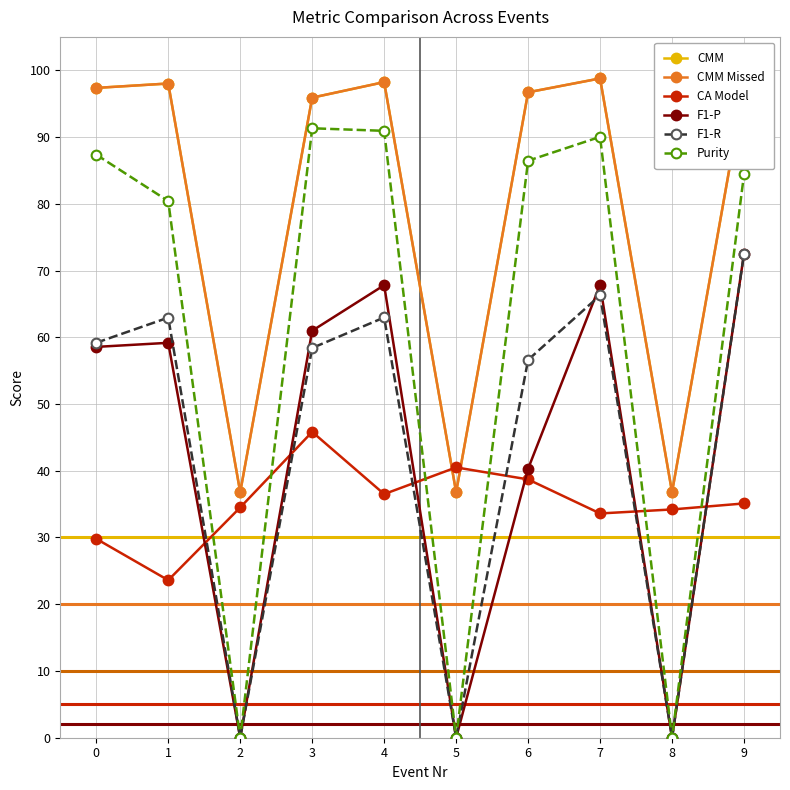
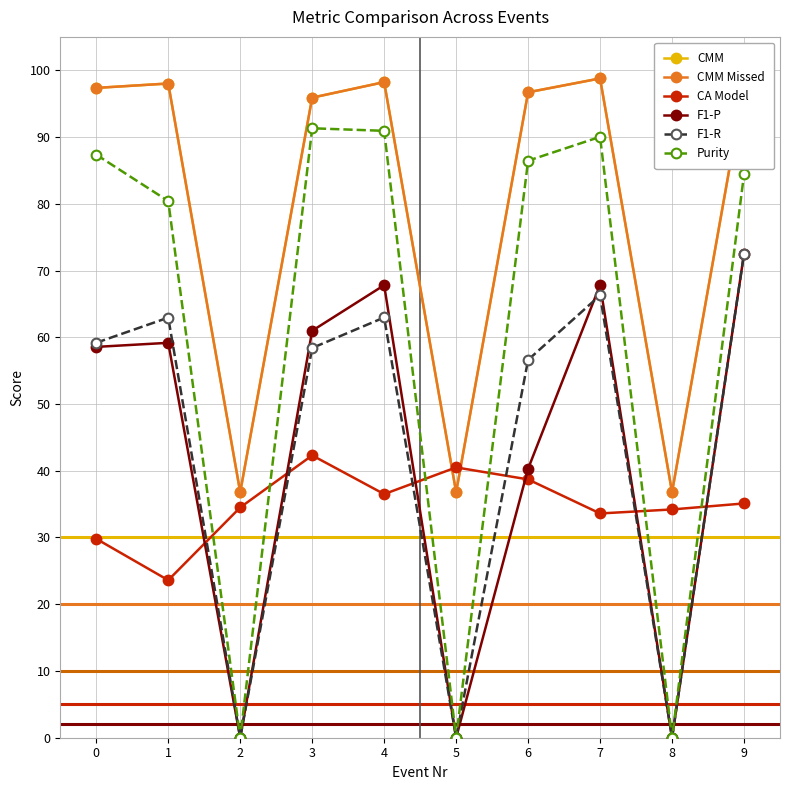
  {
    "CMM Missed": {
      "0": 97,
      "1": 98,
      "2": 37,
      "3": 96,
      "4": 98,
      "5": 37,
      "6": 97,
      "7": 99,
      "8": 37
    },
    "CA Model": {
      "0": 30,
      "1": 24,
      "2": 35,
-     "3": 46,
+     "3": 42,
      "4": 37,
      "5": 41,
      "6": 39,
      "7": 34,
      "8": 34,
      "9": 35
    },
    "F1-P": {
      "0": 59,
      "1": 59,
      "3": 61,
      "4": 68,
      "6": 40,
      "7": 68
    },
    "F1-R": {
      "0": 59,
      "1": 63,
      "3": 58,
      "4": 63,
      "6": 57,
      "7": 66
    },
    "Purity": {
      "0": 87,
      "1": 80,
      "3": 91,
      "4": 91,
      "6": 86,
      "7": 90,
      "9": 84
    }
  }
